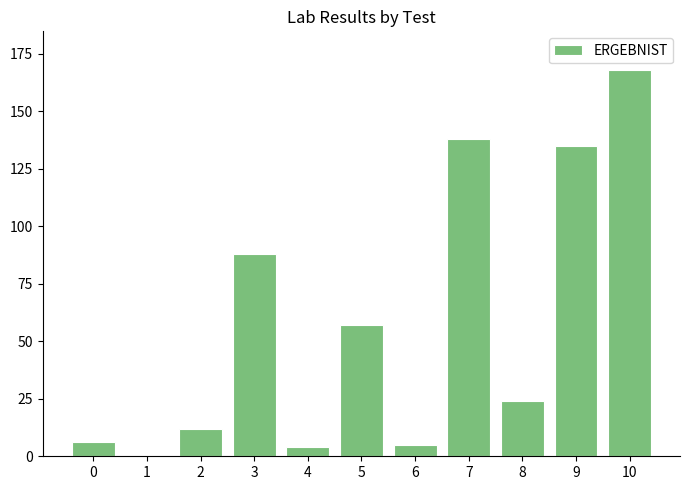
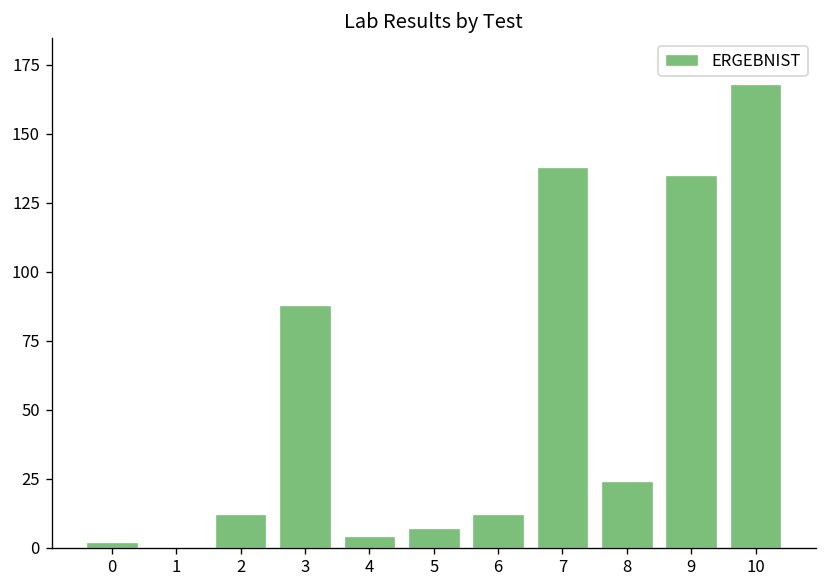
  {
-   "0": 6,
+   "0": 2,
    "1": 0,
    "2": 12,
    "3": 88,
    "4": 4,
-   "5": 57,
-   "6": 5,
+   "5": 7,
+   "6": 12,
    "7": 138,
    "8": 24,
    "9": 135,
    "10": 168
  }
